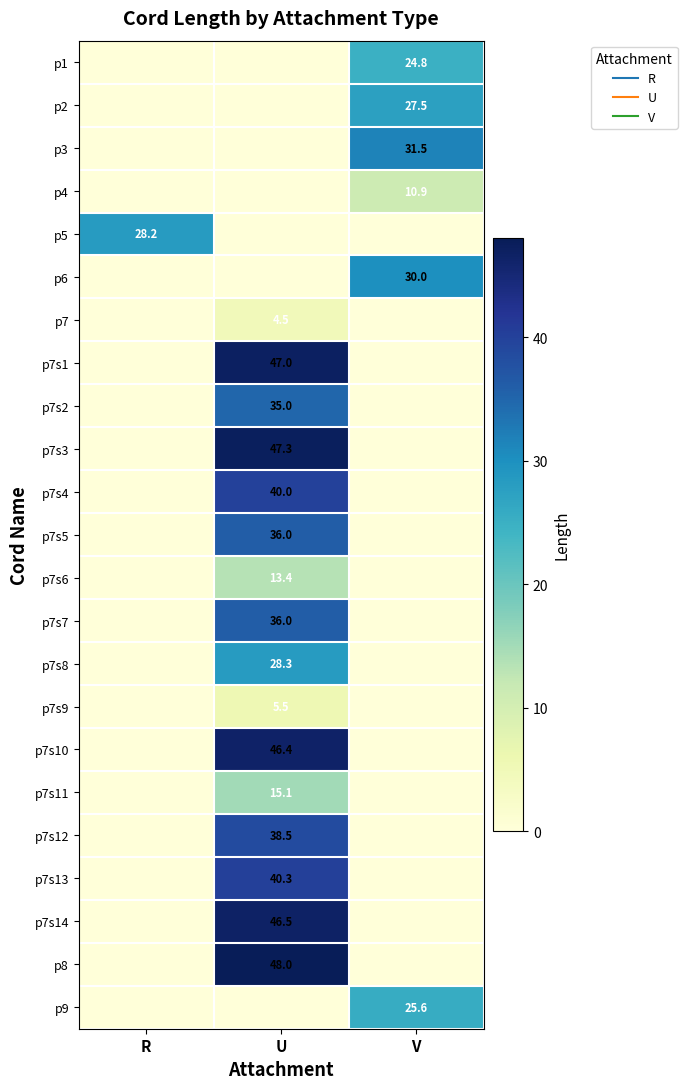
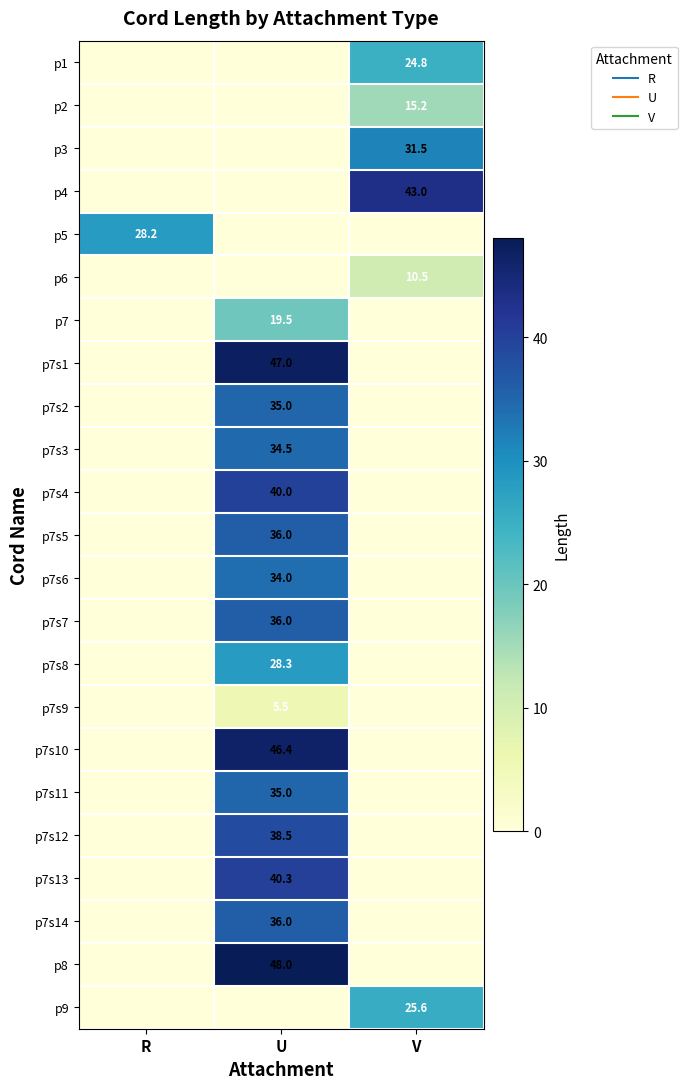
  {
    "p1": {
      "V": 24.8
    },
    "p2": {
-     "V": 27.5
+     "V": 15.2
    },
    "p3": {
      "V": 31.5
    },
    "p4": {
-     "V": 10.9
+     "V": 43.0
    },
    "p5": {
      "R": 28.2
    },
    "p6": {
-     "V": 30.0
+     "V": 10.5
    },
    "p7": {
-     "U": 4.5
+     "U": 19.5
    },
    "p7s1": {
      "U": 47.0
    },
    "p7s2": {
      "U": 35.0
    },
    "p7s3": {
-     "U": 47.3
+     "U": 34.5
    },
    "p7s4": {
      "U": 40.0
    },
    "p7s5": {
      "U": 36.0
    },
    "p7s6": {
-     "U": 13.4
+     "U": 34.0
    },
    "p7s7": {
      "U": 36.0
    },
    "p7s8": {
      "U": 28.3
    },
    "p7s9": {
      "U": 5.5
    },
    "p7s10": {
      "U": 46.4
    },
    "p7s11": {
-     "U": 15.1
+     "U": 35.0
    },
    "p7s12": {
      "U": 38.5
    },
    "p7s13": {
      "U": 40.3
    },
    "p7s14": {
-     "U": 46.5
+     "U": 36.0
    },
    "p8": {
      "U": 48.0
    },
    "p9": {
      "V": 25.6
    }
  }
